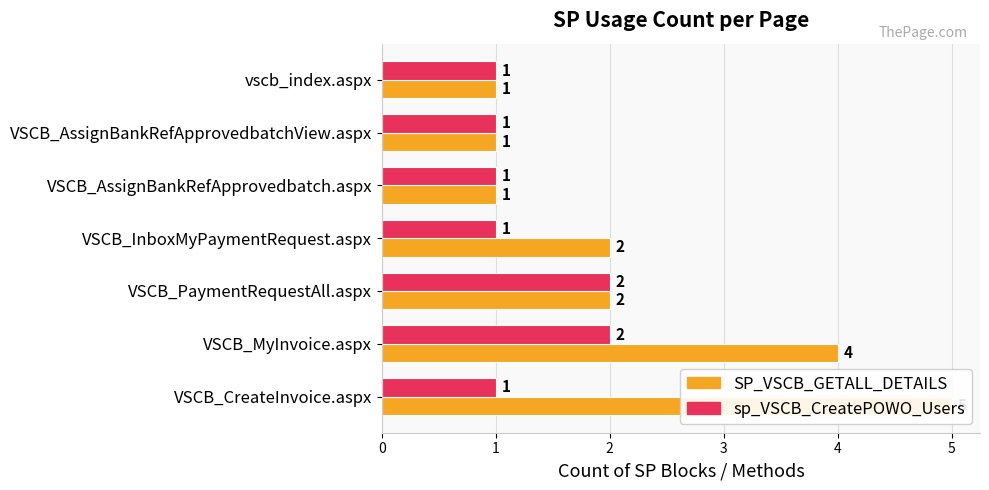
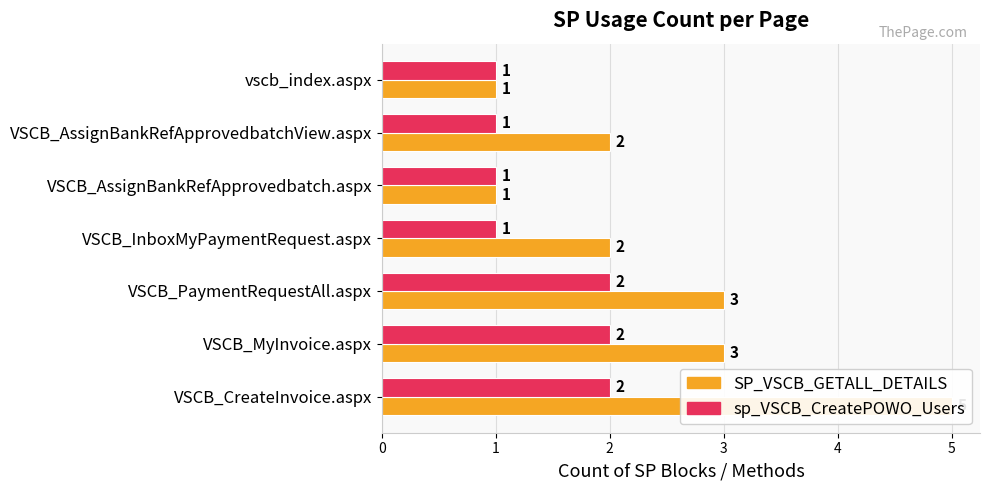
  {
    "SP_VSCB_GETALL_DETAILS": {
      "vscb_index.aspx": 1,
-     "VSCB_AssignBankRefApprovedbatchView.aspx": 1,
+     "VSCB_AssignBankRefApprovedbatchView.aspx": 2,
      "VSCB_AssignBankRefApprovedbatch.aspx": 1,
      "VSCB_InboxMyPaymentRequest.aspx": 2,
-     "VSCB_PaymentRequestAll.aspx": 2,
-     "VSCB_MyInvoice.aspx": 4
+     "VSCB_PaymentRequestAll.aspx": 3,
+     "VSCB_MyInvoice.aspx": 3
    },
    "sp_VSCB_CreatePOWO_Users": {
      "vscb_index.aspx": 1,
      "VSCB_AssignBankRefApprovedbatchView.aspx": 1,
      "VSCB_AssignBankRefApprovedbatch.aspx": 1,
      "VSCB_InboxMyPaymentRequest.aspx": 1,
      "VSCB_PaymentRequestAll.aspx": 2,
      "VSCB_MyInvoice.aspx": 2,
-     "VSCB_CreateInvoice.aspx": 1
+     "VSCB_CreateInvoice.aspx": 2
    }
  }
